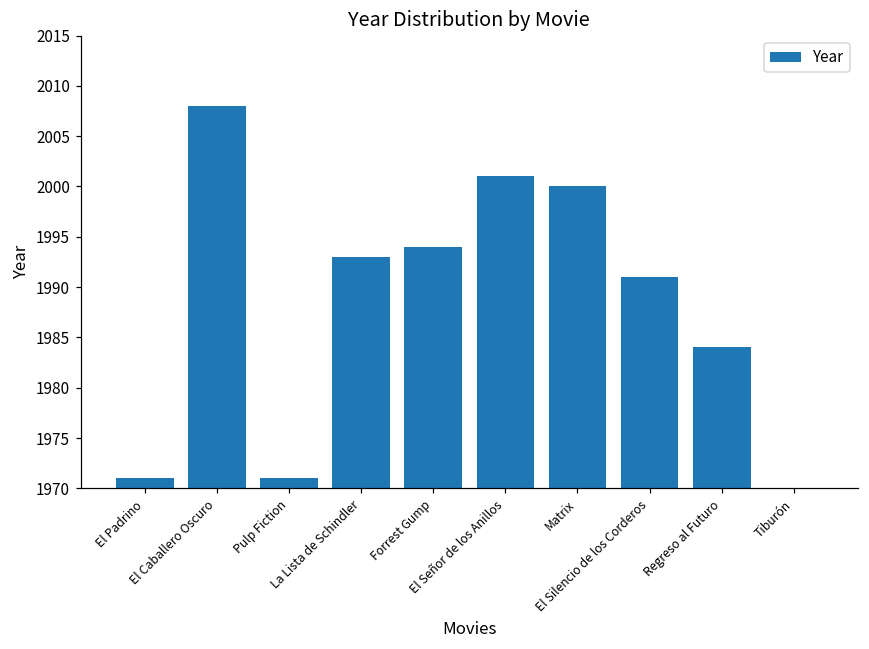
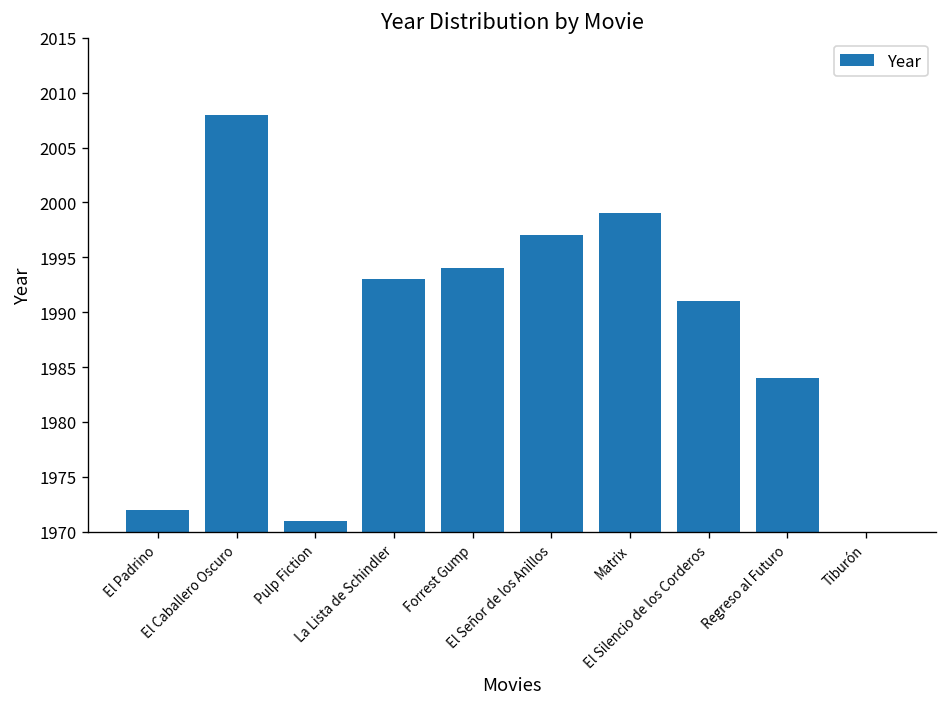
  {
-   "El Padrino": 1971,
+   "El Padrino": 1972,
    "El Caballero Oscuro": 2008,
    "Pulp Fiction": 1971,
    "La Lista de Schindler": 1993,
    "Forrest Gump": 1994,
-   "El Señor de los Anillos": 2001,
-   "Matrix": 2000,
+   "El Señor de los Anillos": 1997,
+   "Matrix": 1999,
    "El Silencio de los Corderos": 1991,
    "Regreso al Futuro": 1984
  }
